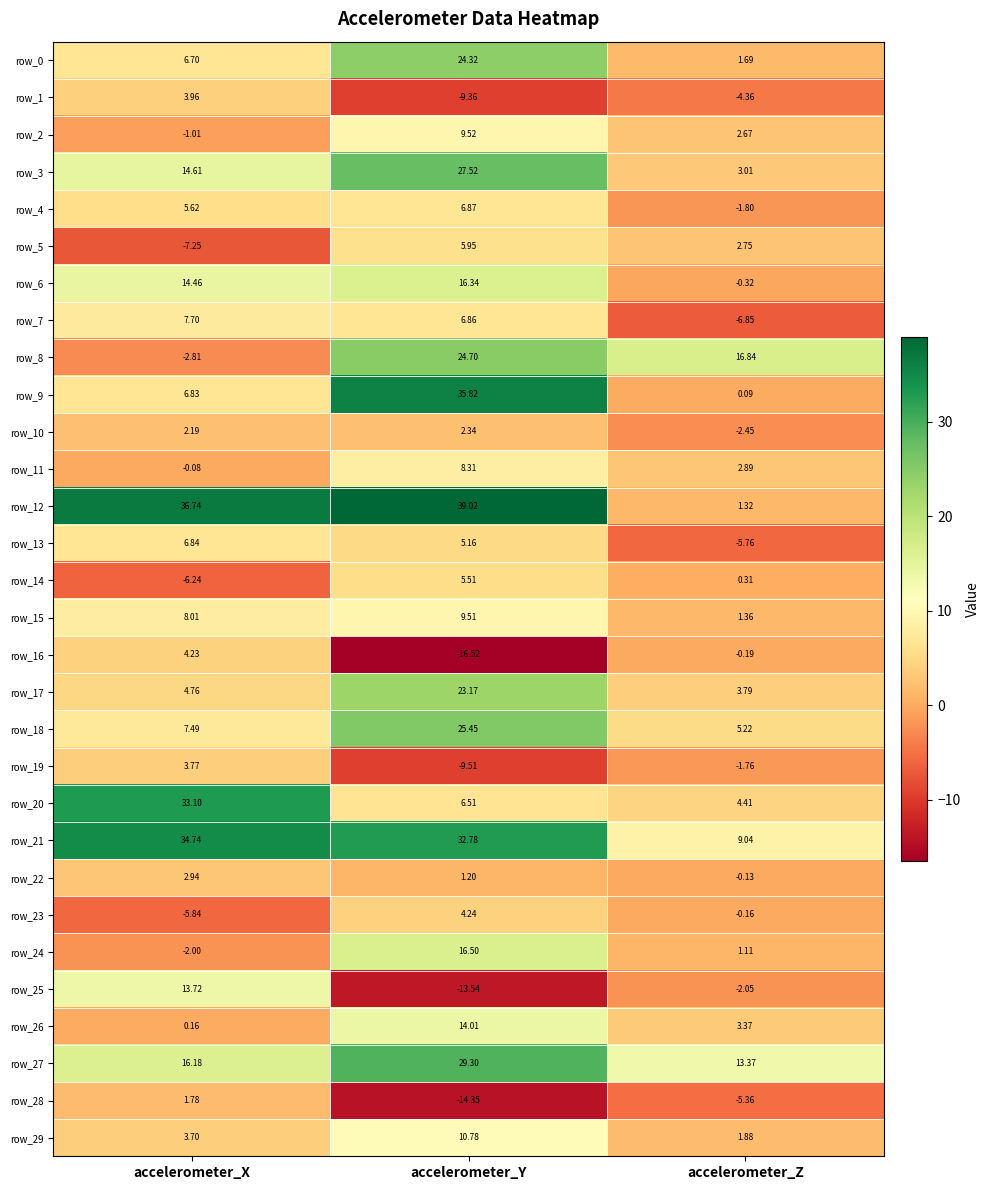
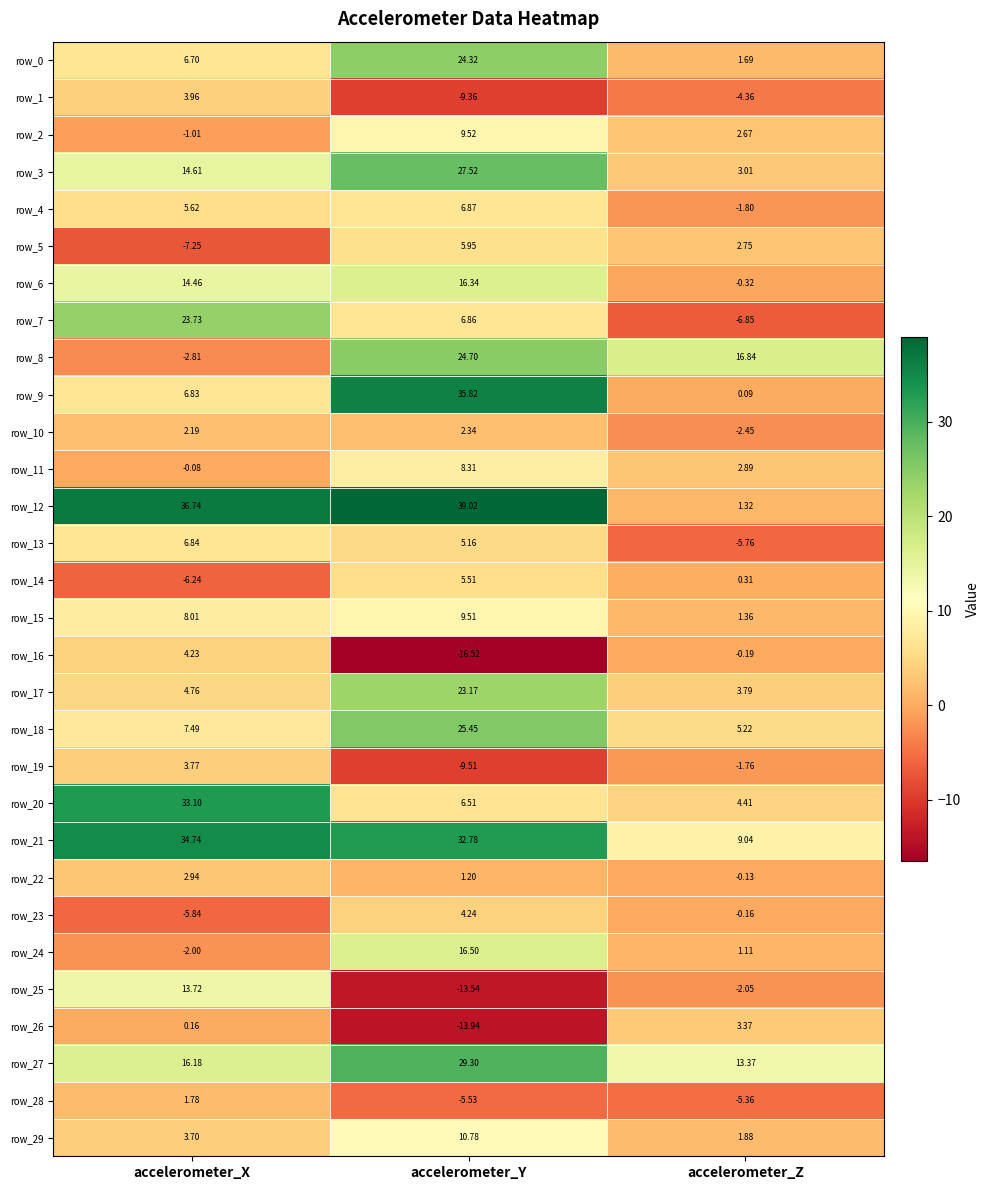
  {
    "row_0": {
      "accelerometer_X": 6.70,
      "accelerometer_Y": 24.32,
      "accelerometer_Z": 1.69
    },
    "row_1": {
      "accelerometer_X": 3.96,
      "accelerometer_Y": -9.36,
      "accelerometer_Z": -4.36
    },
    "row_2": {
      "accelerometer_X": -1.01,
      "accelerometer_Y": 9.52,
      "accelerometer_Z": 2.67
    },
    "row_3": {
      "accelerometer_X": 14.61,
      "accelerometer_Y": 27.52,
      "accelerometer_Z": 3.01
    },
    "row_4": {
      "accelerometer_X": 5.62,
      "accelerometer_Y": 6.87,
      "accelerometer_Z": -1.80
    },
    "row_5": {
      "accelerometer_X": -7.25,
      "accelerometer_Y": 5.95,
      "accelerometer_Z": 2.75
    },
    "row_6": {
      "accelerometer_X": 14.46,
      "accelerometer_Y": 16.34,
      "accelerometer_Z": -0.32
    },
    "row_7": {
-     "accelerometer_X": 7.70,
+     "accelerometer_X": 23.73,
      "accelerometer_Y": 6.86,
      "accelerometer_Z": -6.85
    },
    "row_8": {
      "accelerometer_X": -2.81,
      "accelerometer_Y": 24.70,
      "accelerometer_Z": 16.84
    },
    "row_9": {
      "accelerometer_X": 6.83,
      "accelerometer_Y": 35.82,
      "accelerometer_Z": 0.09
    },
    "row_10": {
      "accelerometer_X": 2.19,
      "accelerometer_Y": 2.34,
      "accelerometer_Z": -2.45
    },
    "row_11": {
      "accelerometer_X": -0.08,
      "accelerometer_Y": 8.31,
      "accelerometer_Z": 2.89
    },
    "row_12": {
      "accelerometer_X": 36.74,
      "accelerometer_Y": 39.02,
      "accelerometer_Z": 1.32
    },
    "row_13": {
      "accelerometer_X": 6.84,
      "accelerometer_Y": 5.16,
      "accelerometer_Z": -5.76
    },
    "row_14": {
      "accelerometer_X": -6.24,
      "accelerometer_Y": 5.51,
      "accelerometer_Z": 0.31
    },
    "row_15": {
      "accelerometer_X": 8.01,
      "accelerometer_Y": 9.51,
      "accelerometer_Z": 1.36
    },
    "row_16": {
      "accelerometer_X": 4.23,
      "accelerometer_Y": -16.52,
      "accelerometer_Z": -0.19
    },
    "row_17": {
      "accelerometer_X": 4.76,
      "accelerometer_Y": 23.17,
      "accelerometer_Z": 3.79
    },
    "row_18": {
      "accelerometer_X": 7.49,
      "accelerometer_Y": 25.45,
      "accelerometer_Z": 5.22
    },
    "row_19": {
      "accelerometer_X": 3.77,
      "accelerometer_Y": -9.51,
      "accelerometer_Z": -1.76
    },
    "row_20": {
      "accelerometer_X": 33.10,
      "accelerometer_Y": 6.51,
      "accelerometer_Z": 4.41
    },
    "row_21": {
      "accelerometer_X": 34.74,
      "accelerometer_Y": 32.78,
      "accelerometer_Z": 9.04
    },
    "row_22": {
      "accelerometer_X": 2.94,
      "accelerometer_Y": 1.20,
      "accelerometer_Z": -0.13
    },
    "row_23": {
      "accelerometer_X": -5.84,
      "accelerometer_Y": 4.24,
      "accelerometer_Z": -0.16
    },
    "row_24": {
      "accelerometer_X": -2.00,
      "accelerometer_Y": 16.50,
      "accelerometer_Z": 1.11
    },
    "row_25": {
      "accelerometer_X": 13.72,
      "accelerometer_Y": -13.54,
      "accelerometer_Z": -2.05
    },
    "row_26": {
      "accelerometer_X": 0.16,
-     "accelerometer_Y": 14.01,
+     "accelerometer_Y": -13.94,
      "accelerometer_Z": 3.37
    },
    "row_27": {
      "accelerometer_X": 16.18,
      "accelerometer_Y": 29.30,
      "accelerometer_Z": 13.37
    },
    "row_28": {
      "accelerometer_X": 1.78,
-     "accelerometer_Y": -14.35,
+     "accelerometer_Y": -5.53,
      "accelerometer_Z": -5.36
    },
    "row_29": {
      "accelerometer_X": 3.70,
      "accelerometer_Y": 10.78,
      "accelerometer_Z": 1.88
    }
  }
